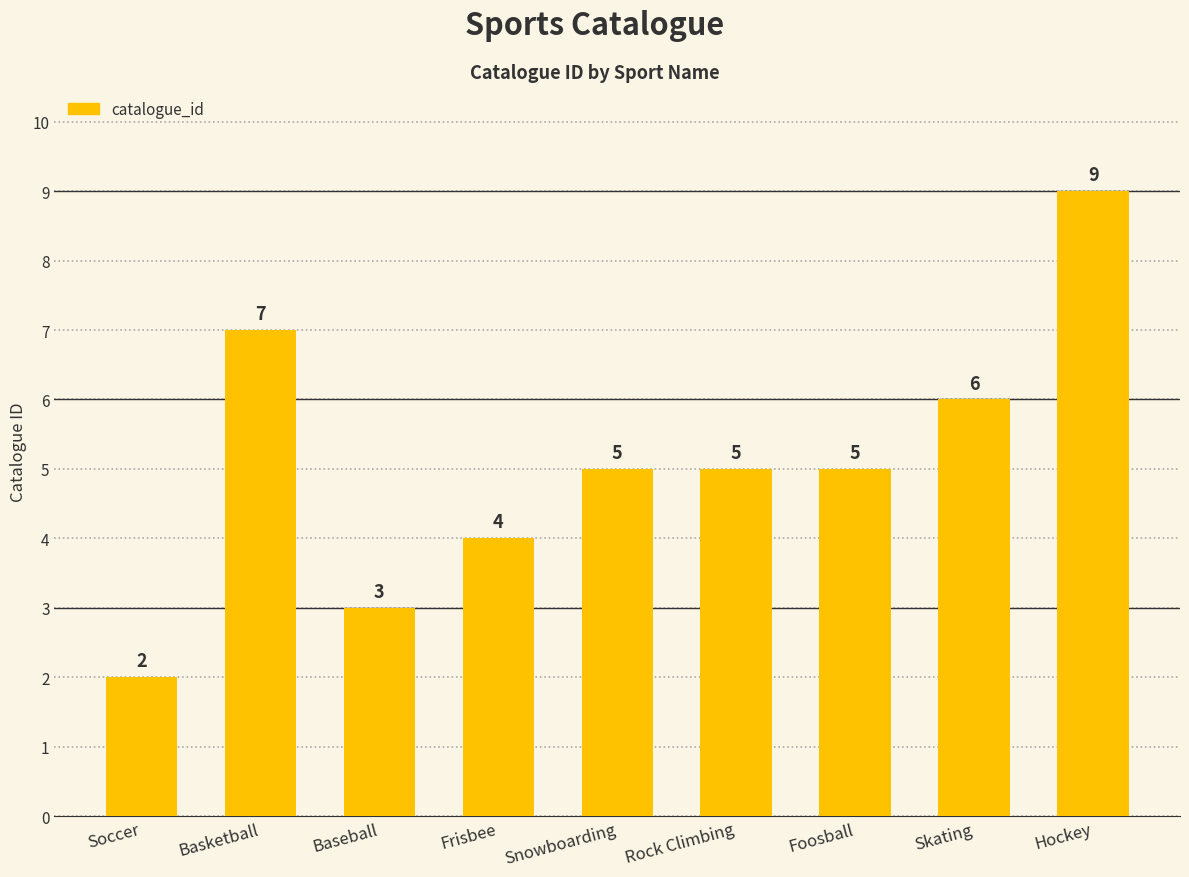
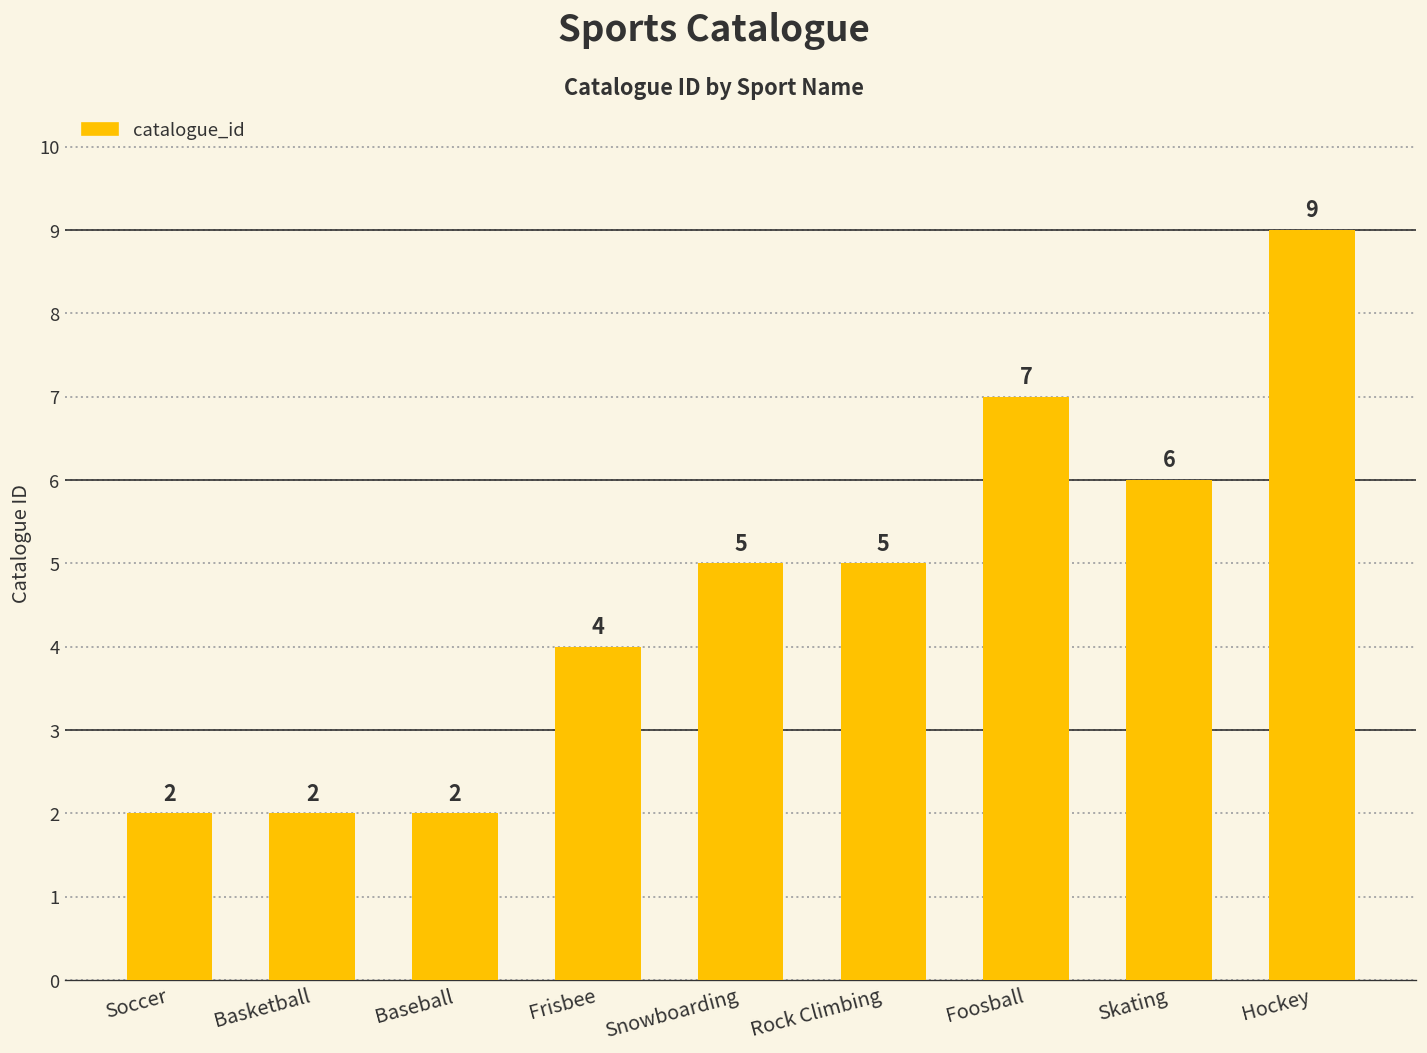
  {
    "Soccer": 2,
-   "Basketball": 7,
-   "Baseball": 3,
+   "Basketball": 2,
+   "Baseball": 2,
    "Frisbee": 4,
    "Snowboarding": 5,
    "Rock Climbing": 5,
-   "Foosball": 5,
+   "Foosball": 7,
    "Skating": 6,
    "Hockey": 9
  }
